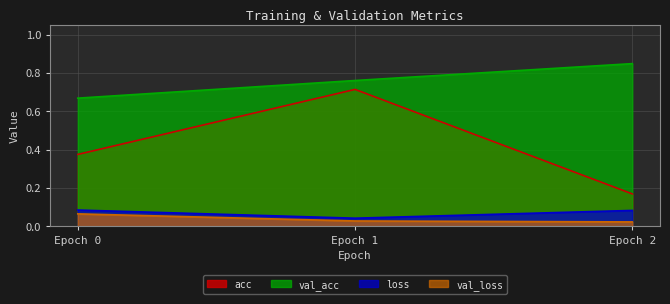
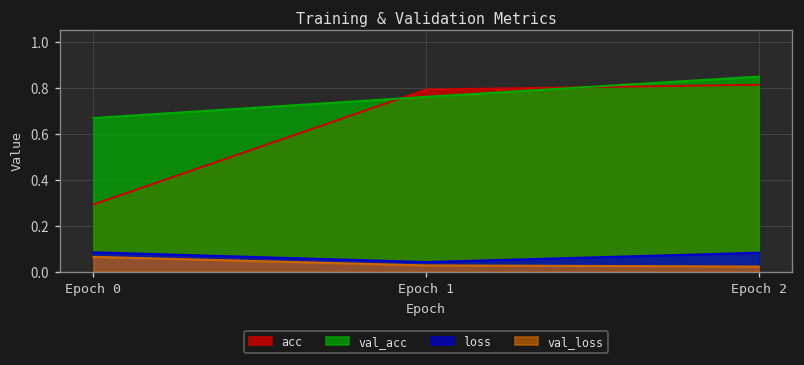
  {
    "acc": {
-     "Epoch 0": 0.37,
-     "Epoch 1": 0.71,
-     "Epoch 2": 0.17
+     "Epoch 0": 0.29,
+     "Epoch 1": 0.79,
+     "Epoch 2": 0.81
    },
    "val_acc": {
      "Epoch 0": 0.67,
      "Epoch 1": 0.76,
      "Epoch 2": 0.85
    },
    "loss": {
      "Epoch 0": 0.08,
      "Epoch 1": 0.04,
      "Epoch 2": 0.08
    },
    "val_loss": {
      "Epoch 0": 0.06,
      "Epoch 1": 0.03,
      "Epoch 2": 0.02
    }
  }
